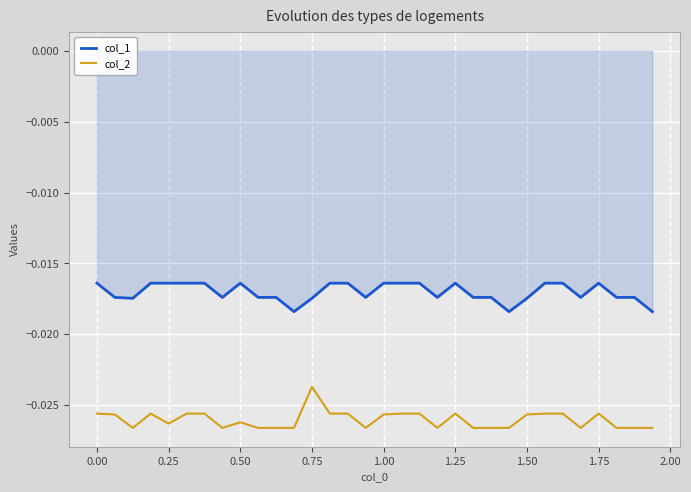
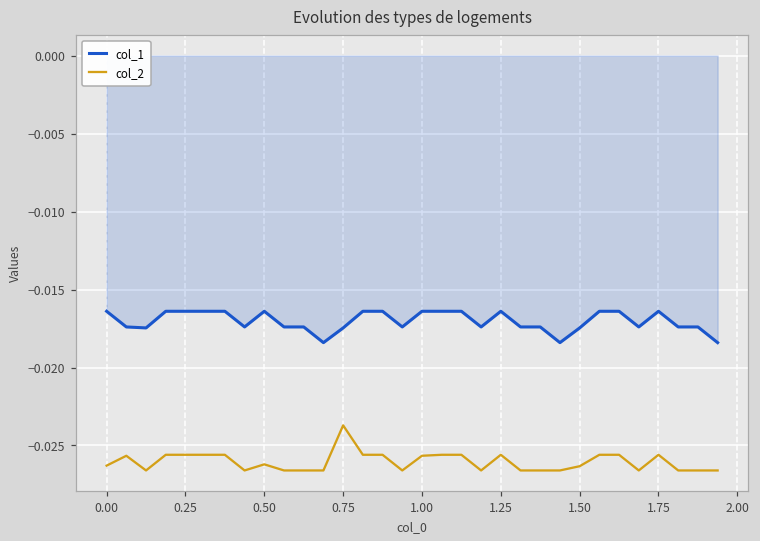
  {
    "col_2": {
-     "0.00": -0.0256,
-     "0.25": -0.0263,
+     "0.00": -0.0263,
+     "0.25": -0.0256,
      "0.50": -0.0262,
      "0.75": -0.0237,
      "1.00": -0.0257,
      "1.25": -0.0256,
-     "1.50": -0.0257,
+     "1.50": -0.0263,
      "1.75": -0.0256
    }
  }
